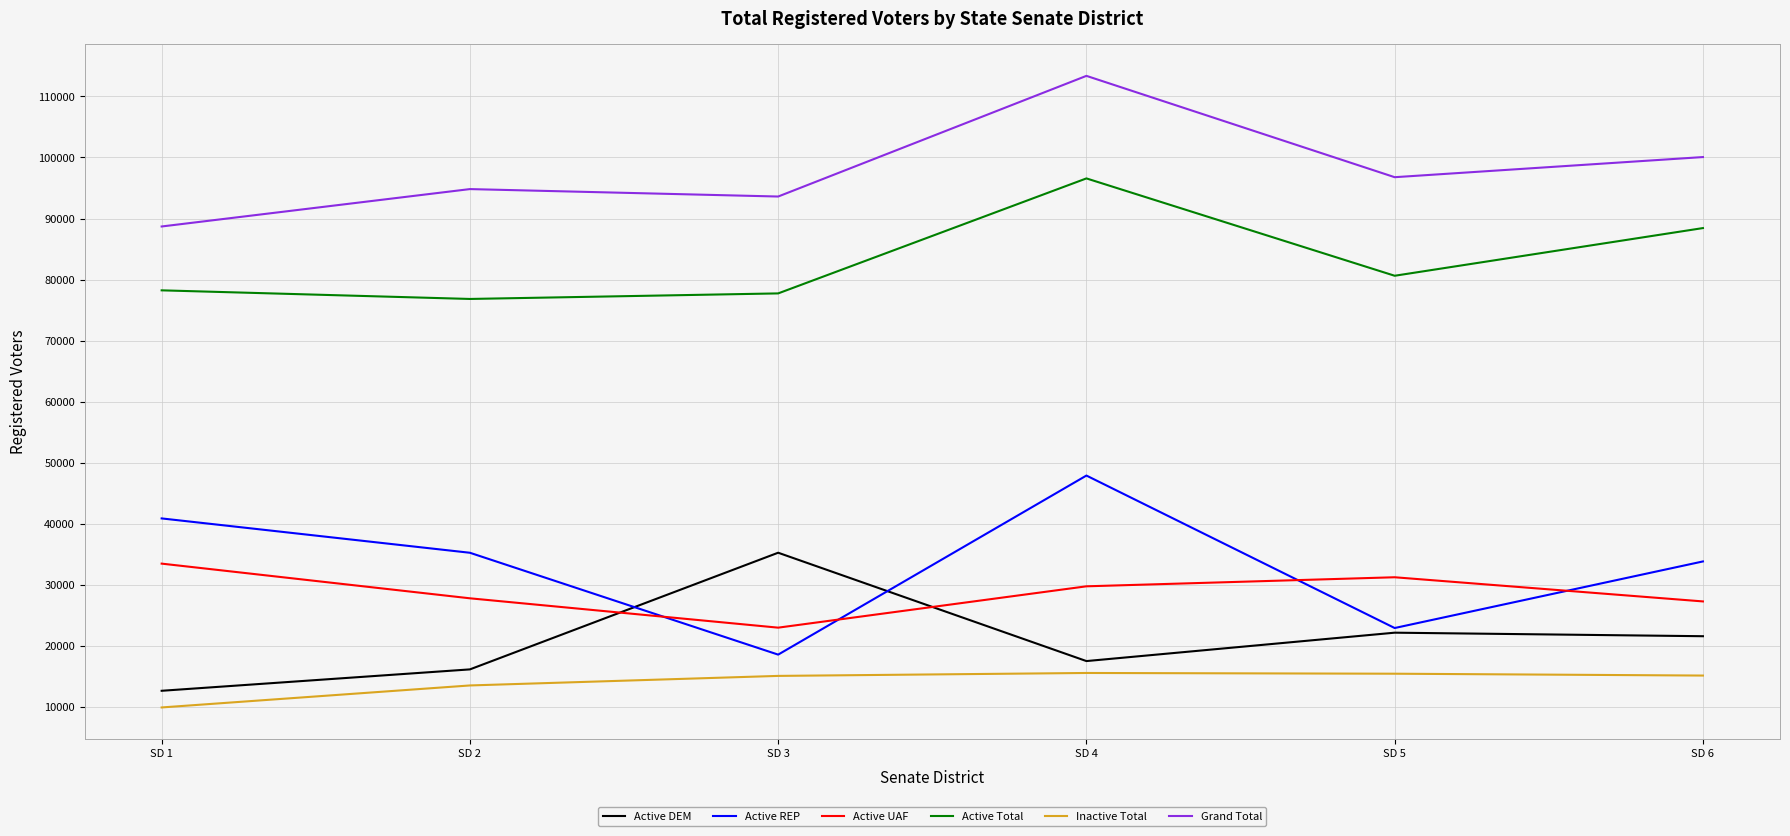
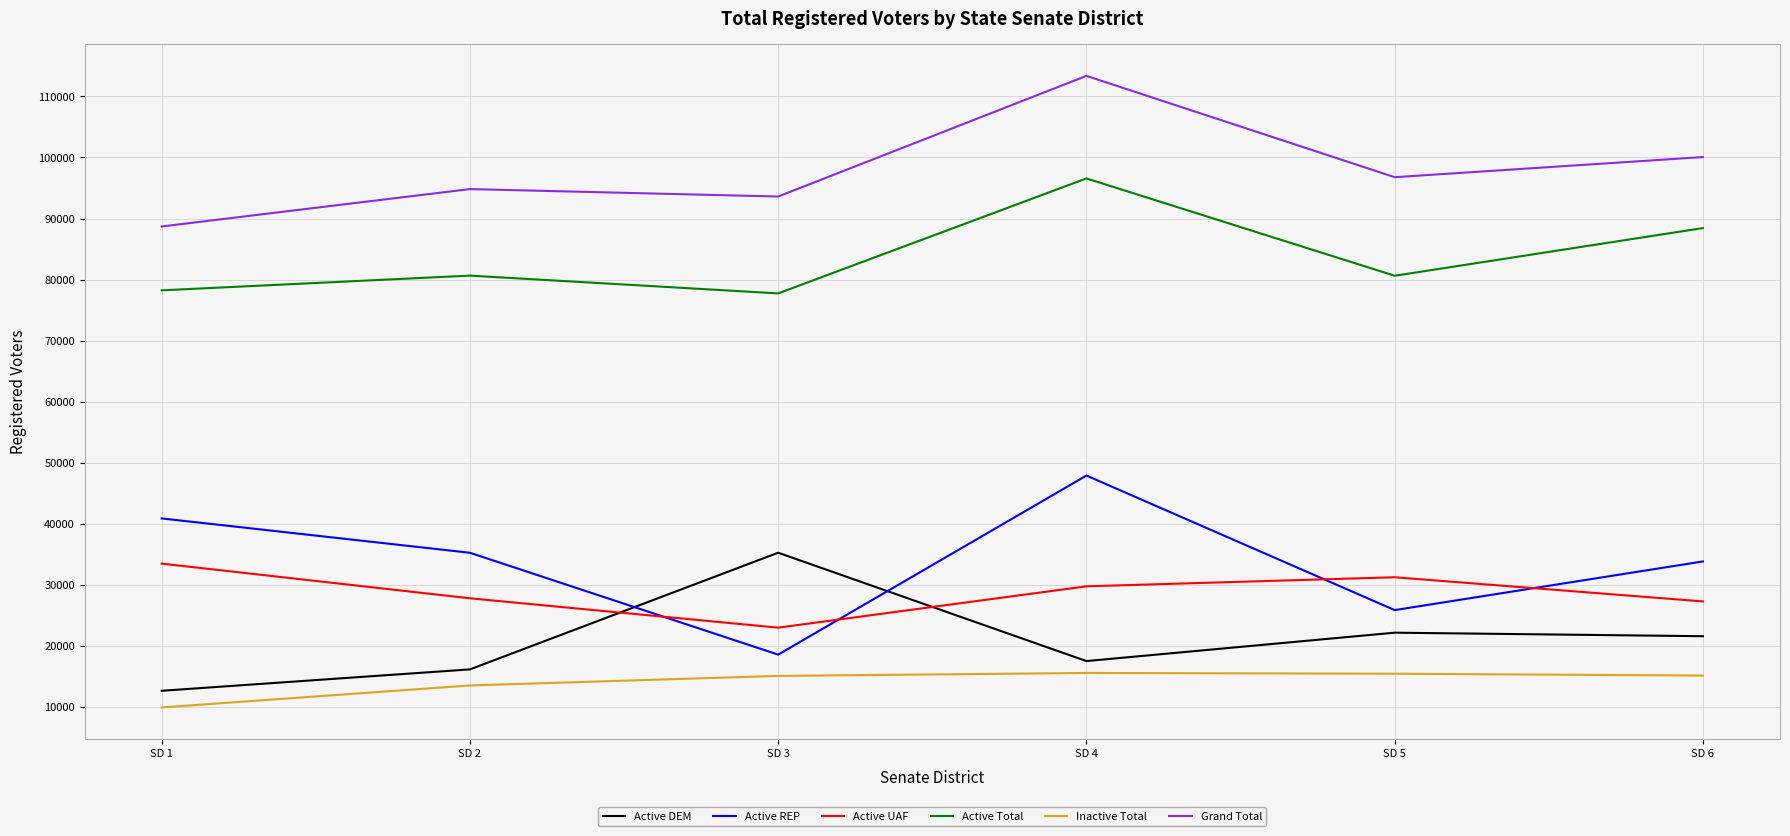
  {
    "Active DEM": {
      "SD 1": 13000,
      "SD 2": 16000,
      "SD 3": 35000,
      "SD 4": 18000,
      "SD 5": 22000,
      "SD 6": 22000
    },
    "Active REP": {
      "SD 1": 41000,
      "SD 2": 35000,
      "SD 3": 19000,
      "SD 4": 48000,
-     "SD 5": 23000,
+     "SD 5": 26000,
      "SD 6": 34000
    },
    "Active UAF": {
      "SD 1": 34000,
      "SD 2": 28000,
      "SD 3": 23000,
      "SD 4": 30000,
      "SD 5": 31000,
      "SD 6": 27000
    },
    "Active Total": {
      "SD 1": 78000,
-     "SD 2": 77000,
+     "SD 2": 81000,
      "SD 3": 78000,
      "SD 4": 97000,
      "SD 5": 81000,
      "SD 6": 88000
    },
    "Inactive Total": {
      "SD 1": 10000,
      "SD 2": 14000,
      "SD 3": 15000,
      "SD 4": 16000,
      "SD 5": 15000,
      "SD 6": 15000
    },
    "Grand Total": {
      "SD 1": 89000,
      "SD 2": 95000,
      "SD 3": 94000,
      "SD 4": 113000,
      "SD 5": 97000,
      "SD 6": 100000
    }
  }
